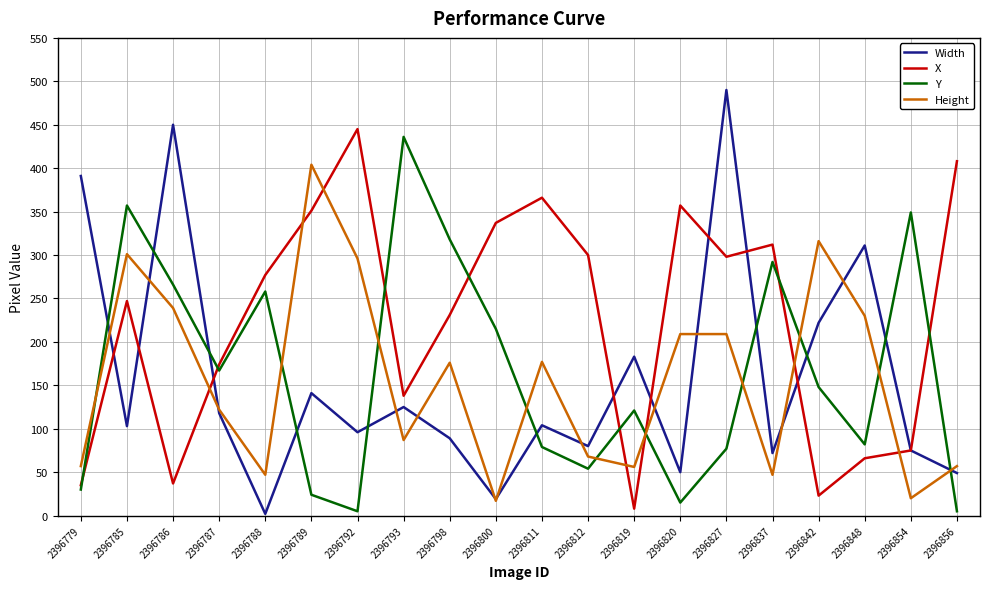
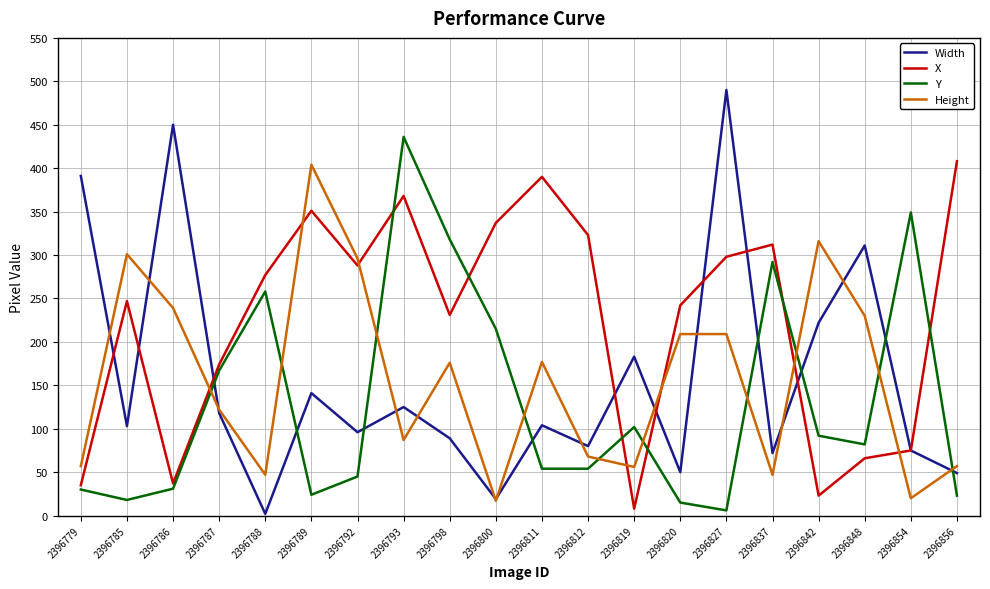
  {
    "Width": {
      "2396779": 390,
      "2396785": 100,
      "2396786": 450,
      "2396787": 120,
      "2396788": 0,
      "2396789": 140,
      "2396792": 100,
      "2396793": 130,
      "2396798": 90,
      "2396811": 100,
      "2396812": 80,
      "2396819": 180,
      "2396820": 50,
      "2396827": 490,
      "2396837": 70,
      "2396842": 220,
      "2396848": 310,
      "2396856": 50
    },
    "X": {
      "2396779": 40,
      "2396785": 250,
      "2396786": 40,
      "2396787": 170,
      "2396788": 280,
      "2396789": 350,
-     "2396792": 450,
-     "2396793": 140,
+     "2396792": 290,
+     "2396793": 370,
      "2396798": 230,
      "2396800": 340,
-     "2396811": 370,
-     "2396812": 300,
+     "2396811": 390,
+     "2396812": 320,
      "2396819": 10,
-     "2396820": 360,
+     "2396820": 240,
      "2396827": 300,
      "2396837": 310,
      "2396842": 20,
      "2396848": 70,
      "2396856": 410
    },
    "Y": {
      "2396779": 30,
-     "2396785": 360,
-     "2396786": 270,
+     "2396785": 20,
+     "2396786": 30,
      "2396787": 170,
      "2396788": 260,
      "2396789": 20,
-     "2396792": 10,
+     "2396792": 50,
      "2396793": 440,
      "2396798": 320,
      "2396800": 220,
-     "2396811": 80,
+     "2396811": 50,
      "2396812": 50,
-     "2396819": 120,
+     "2396819": 100,
      "2396820": 20,
-     "2396827": 80,
+     "2396827": 10,
      "2396837": 290,
-     "2396842": 150,
+     "2396842": 90,
      "2396848": 80,
      "2396854": 350,
-     "2396856": 10
+     "2396856": 20
    },
    "Height": {
      "2396779": 60,
      "2396785": 300,
      "2396786": 240,
      "2396787": 120,
      "2396788": 50,
      "2396789": 400,
      "2396792": 300,
      "2396793": 90,
      "2396798": 180,
      "2396811": 180,
      "2396812": 70,
      "2396819": 60,
      "2396820": 210,
      "2396827": 210,
      "2396837": 50,
      "2396842": 320,
      "2396848": 230,
      "2396854": 20,
      "2396856": 60
    }
  }
